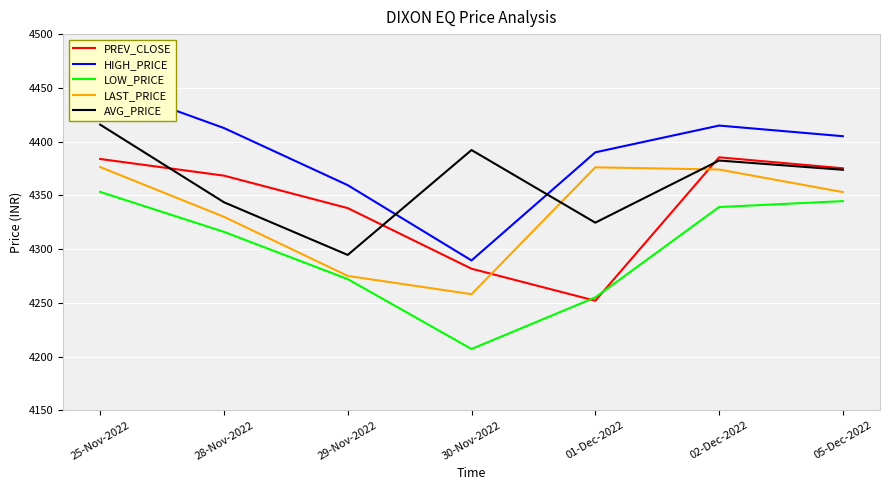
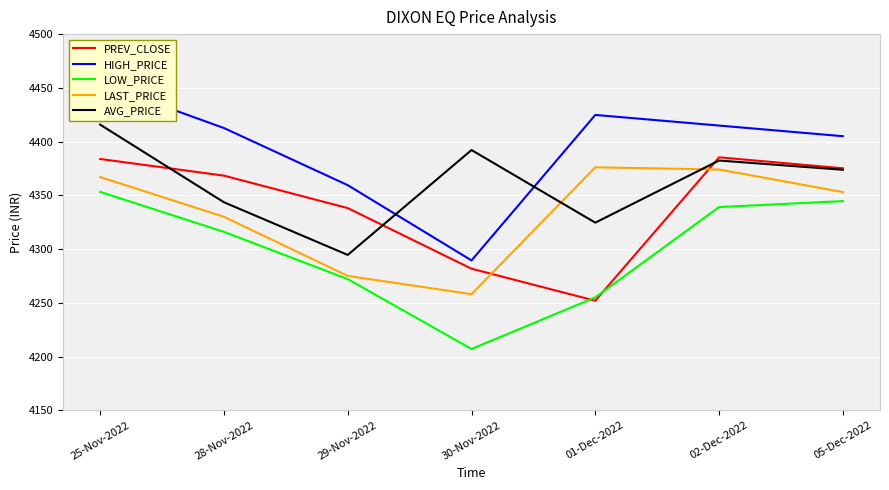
  {
    "PREV_CLOSE": {
      "25-Nov-2022": 4384,
      "28-Nov-2022": 4368,
      "29-Nov-2022": 4338,
      "30-Nov-2022": 4282,
      "01-Dec-2022": 4252,
      "02-Dec-2022": 4385
    },
    "HIGH_PRICE": {
      "28-Nov-2022": 4413,
      "29-Nov-2022": 4359,
      "30-Nov-2022": 4289,
-     "01-Dec-2022": 4390,
+     "01-Dec-2022": 4425,
      "02-Dec-2022": 4415,
      "05-Dec-2022": 4405
    },
    "LOW_PRICE": {
      "25-Nov-2022": 4353,
      "28-Nov-2022": 4316,
      "29-Nov-2022": 4272,
      "30-Nov-2022": 4207,
      "01-Dec-2022": 4255,
      "02-Dec-2022": 4339,
      "05-Dec-2022": 4345
    },
    "LAST_PRICE": {
-     "25-Nov-2022": 4376,
+     "25-Nov-2022": 4367,
      "28-Nov-2022": 4330,
      "29-Nov-2022": 4275,
      "30-Nov-2022": 4258,
      "01-Dec-2022": 4376,
      "02-Dec-2022": 4374,
      "05-Dec-2022": 4353
    },
    "AVG_PRICE": {
      "25-Nov-2022": 4416,
      "28-Nov-2022": 4344,
      "29-Nov-2022": 4295,
      "30-Nov-2022": 4392,
      "01-Dec-2022": 4325,
      "02-Dec-2022": 4382
    }
  }
